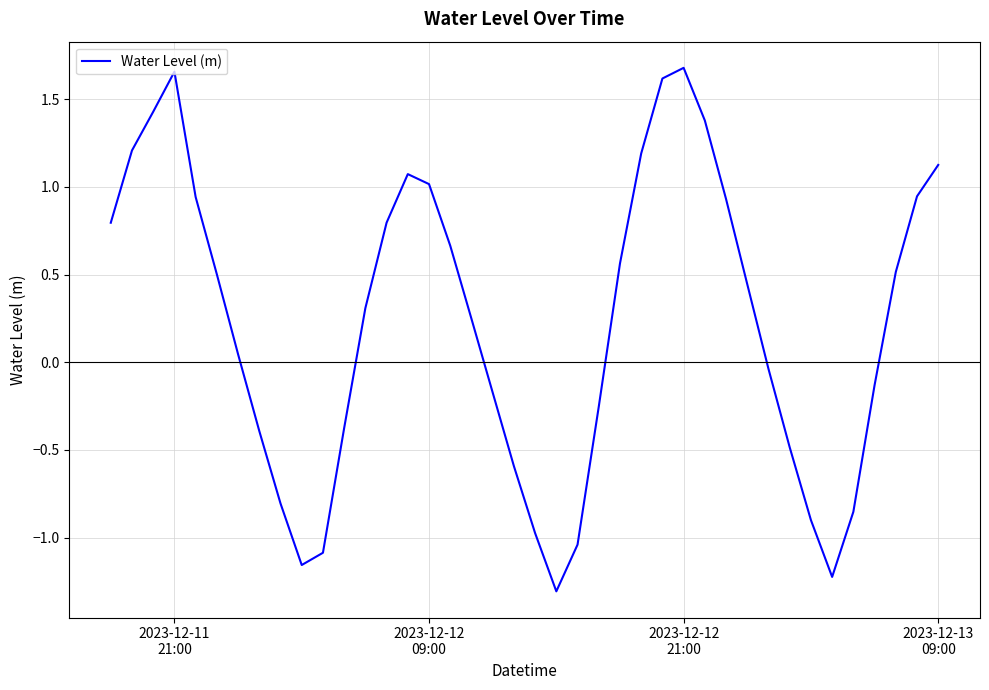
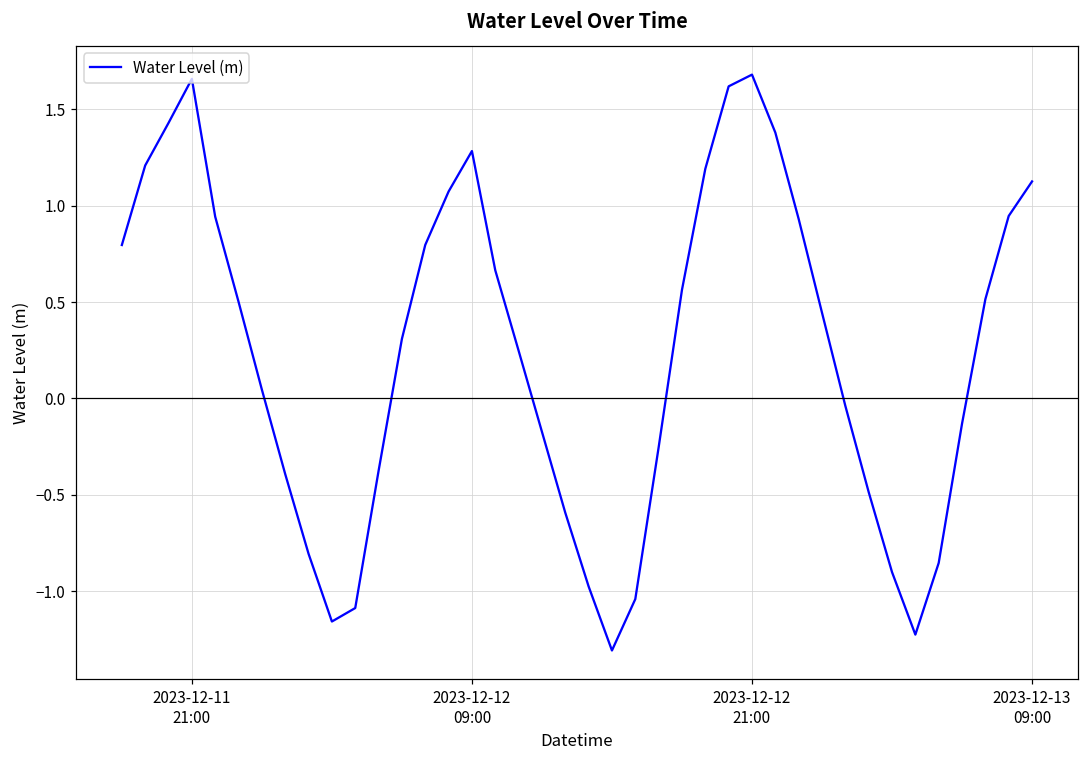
  {
-   "2023-12-12 09:00": 1.02,
+   "2023-12-12 09:00": 1.28,
    "2023-12-12 21:00": 1.68,
    "2023-12-13 09:00": 1.13
  }
